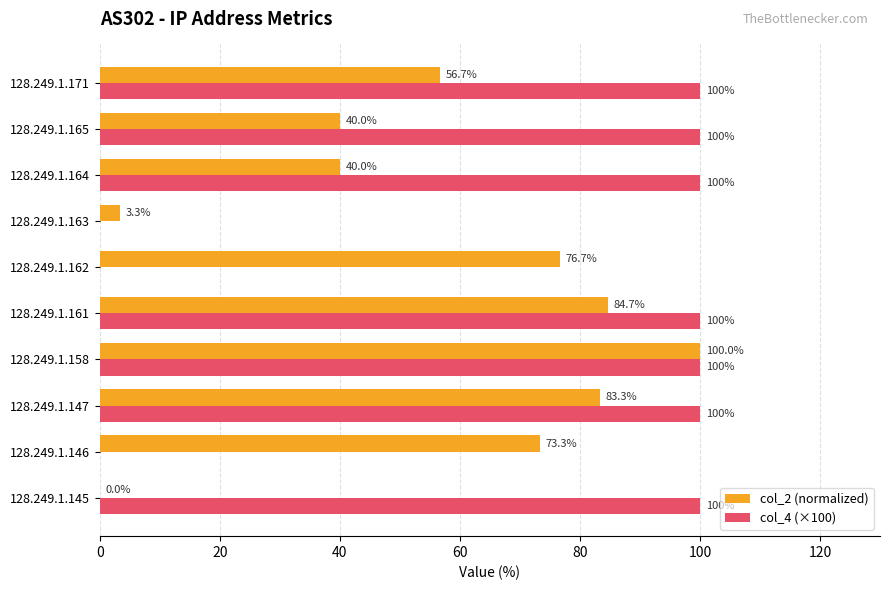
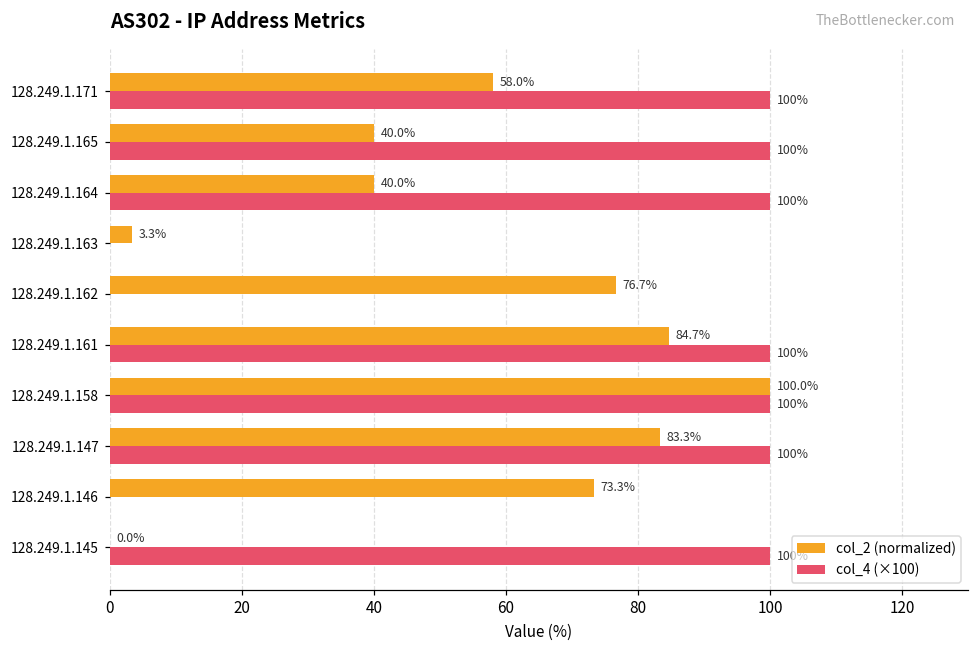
  {
    "col_2 (normalized)": {
-     "128.249.1.171": "56.7%",
+     "128.249.1.171": "58.0%",
      "128.249.1.165": "40.0%",
      "128.249.1.164": "40.0%",
      "128.249.1.163": "3.3%",
      "128.249.1.162": "76.7%",
      "128.249.1.161": "84.7%",
      "128.249.1.158": "100.0%",
      "128.249.1.147": "83.3%",
      "128.249.1.146": "73.3%",
      "128.249.1.145": "0.0%"
    },
    "col_4 (×100)": {
      "128.249.1.171": "100%",
      "128.249.1.165": "100%",
      "128.249.1.164": "100%",
      "128.249.1.161": "100%",
      "128.249.1.158": "100%",
      "128.249.1.147": "100%"
    }
  }
